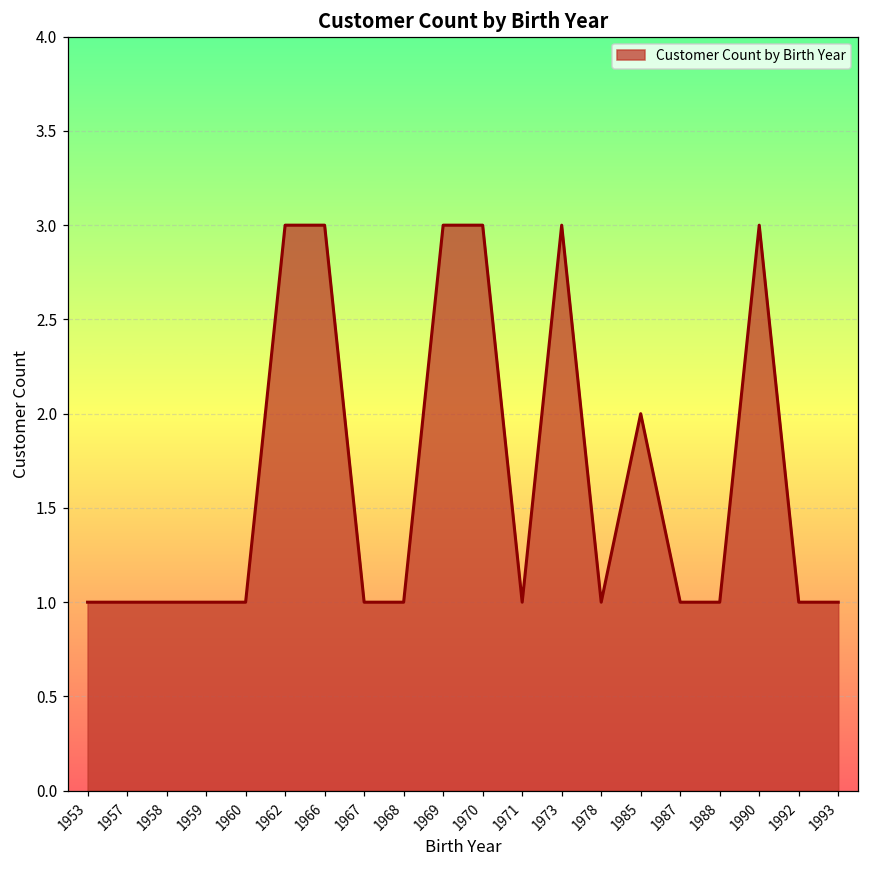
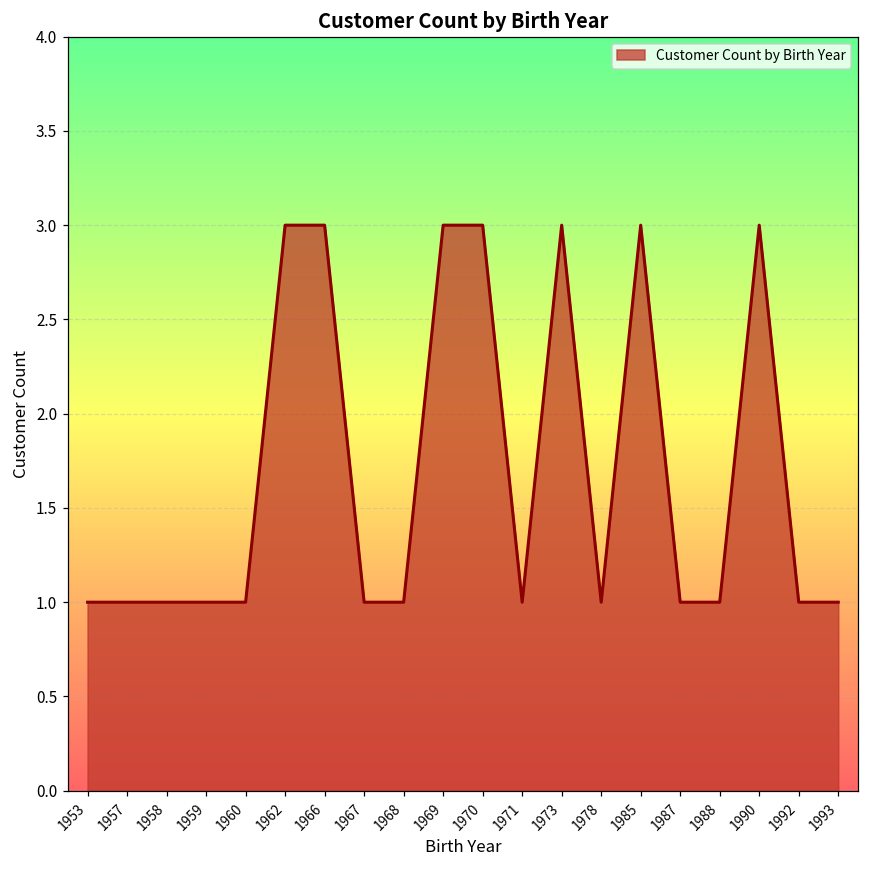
  {
    "1953": 1,
    "1957": 1,
    "1958": 1,
    "1959": 1,
    "1960": 1,
    "1962": 3,
    "1966": 3,
    "1967": 1,
    "1968": 1,
    "1969": 3,
    "1970": 3,
    "1971": 1,
    "1973": 3,
    "1978": 1,
-   "1985": 2,
+   "1985": 3,
    "1987": 1,
    "1988": 1,
    "1990": 3,
    "1992": 1,
    "1993": 1
  }
